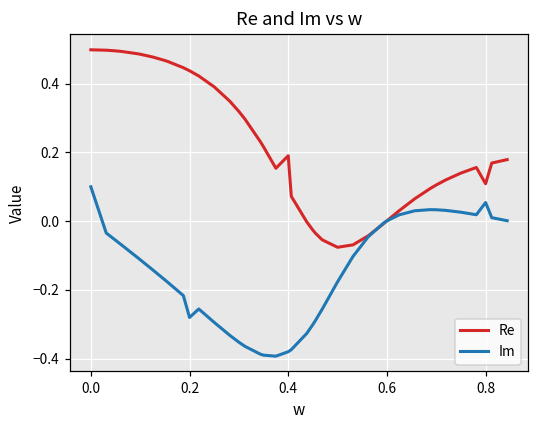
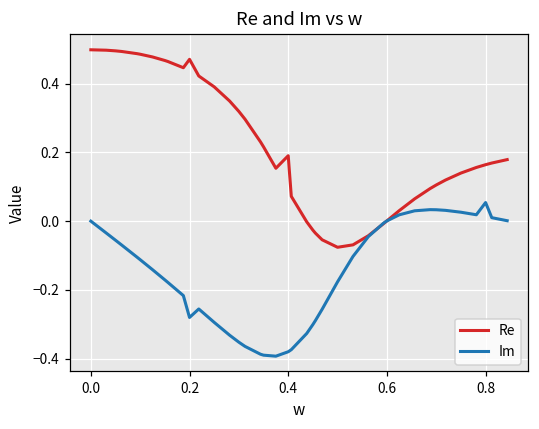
  {
    "Re": {
      "0.0": 0.50,
-     "0.2": 0.44,
+     "0.2": 0.47,
      "0.4": 0.19,
-     "0.8": 0.11
+     "0.8": 0.16
    },
    "Im": {
-     "0.0": 0.1,
+     "0.0": 0.0,
      "0.2": -0.28,
      "0.4": -0.38,
      "0.8": 0.05
    }
  }
